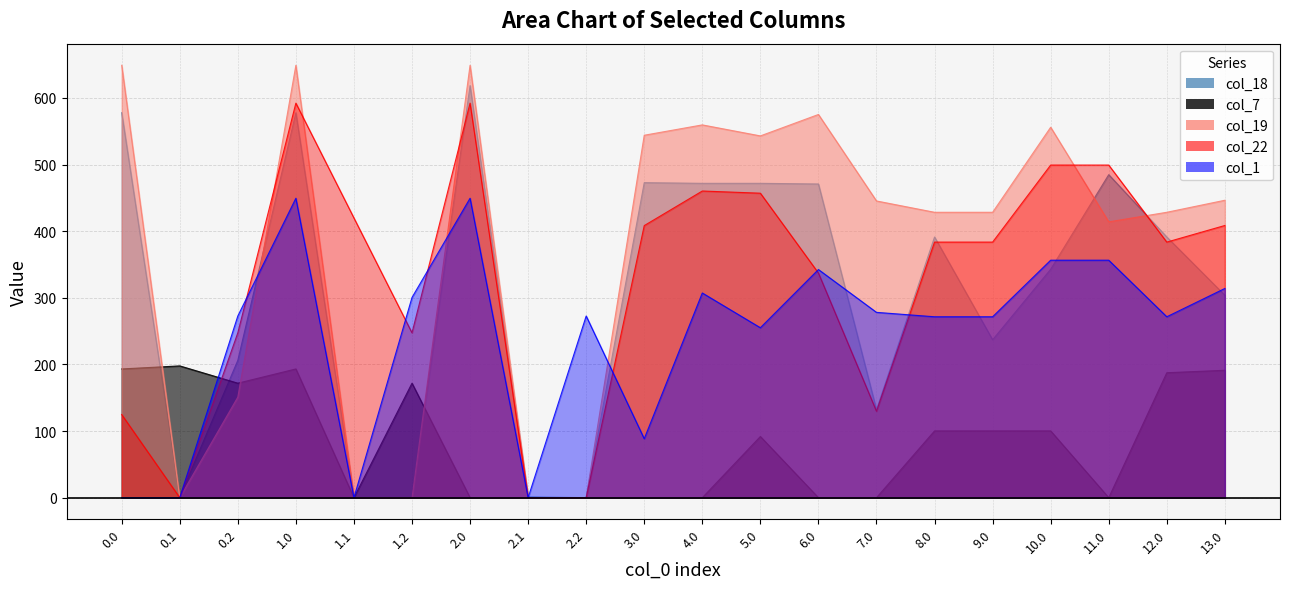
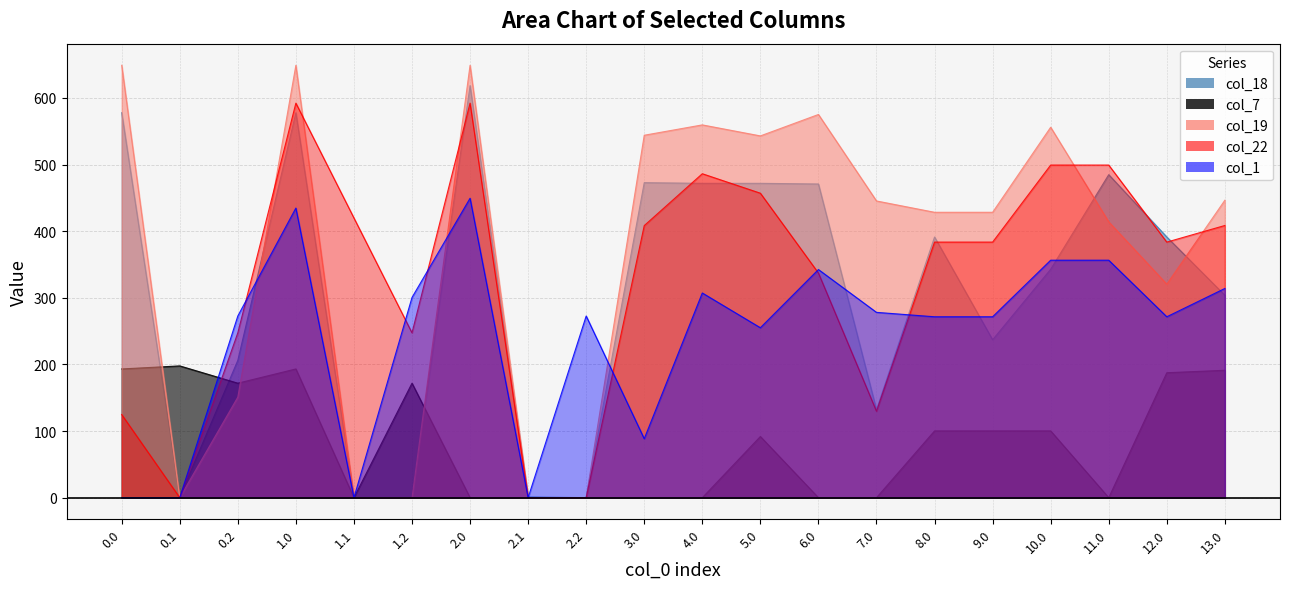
  {
    "col_18": {
      "0.0": 580,
      "0.2": 210,
      "1.0": 580,
      "2.0": 620,
      "3.0": 470,
      "4.0": 470,
      "5.0": 470,
      "6.0": 470,
      "8.0": 390,
      "9.0": 240,
      "10.0": 340,
      "11.0": 480,
      "12.0": 390,
      "13.0": 300
    },
    "col_7": {
      "0.0": 190,
      "0.1": 200,
      "0.2": 170,
      "1.0": 190,
      "1.2": 170,
      "2.0": 0,
      "3.0": 0,
      "4.0": 0,
      "5.0": 90,
      "6.0": 0,
      "7.0": 0,
      "8.0": 100,
      "9.0": 100,
      "10.0": 100,
      "11.0": 0,
      "12.0": 190,
      "13.0": 190
    },
    "col_19": {
      "0.0": 650,
      "0.2": 150,
      "1.0": 650,
      "2.0": 650,
      "3.0": 540,
      "4.0": 560,
      "5.0": 540,
      "6.0": 580,
      "7.0": 450,
      "8.0": 430,
      "9.0": 430,
      "10.0": 560,
      "11.0": 410,
-     "12.0": 430,
+     "12.0": 320,
      "13.0": 450
    },
    "col_22": {
      "0.0": 120,
      "0.2": 250,
      "1.0": 590,
      "1.1": 420,
      "1.2": 250,
      "2.0": 590,
      "3.0": 410,
-     "4.0": 460,
+     "4.0": 490,
      "5.0": 460,
      "6.0": 340,
      "8.0": 380,
      "9.0": 380,
      "10.0": 500,
      "11.0": 500,
      "12.0": 380,
      "13.0": 410
    },
    "col_1": {
      "0.0": 0,
      "0.2": 270,
-     "1.0": 450,
+     "1.0": 430,
      "1.2": 300,
      "2.0": 450,
      "2.2": 270,
      "3.0": 90,
      "4.0": 310,
      "5.0": 260,
      "6.0": 340,
      "7.0": 280,
      "8.0": 270,
      "9.0": 270,
      "10.0": 360,
      "11.0": 360,
      "12.0": 270,
      "13.0": 310
    }
  }
